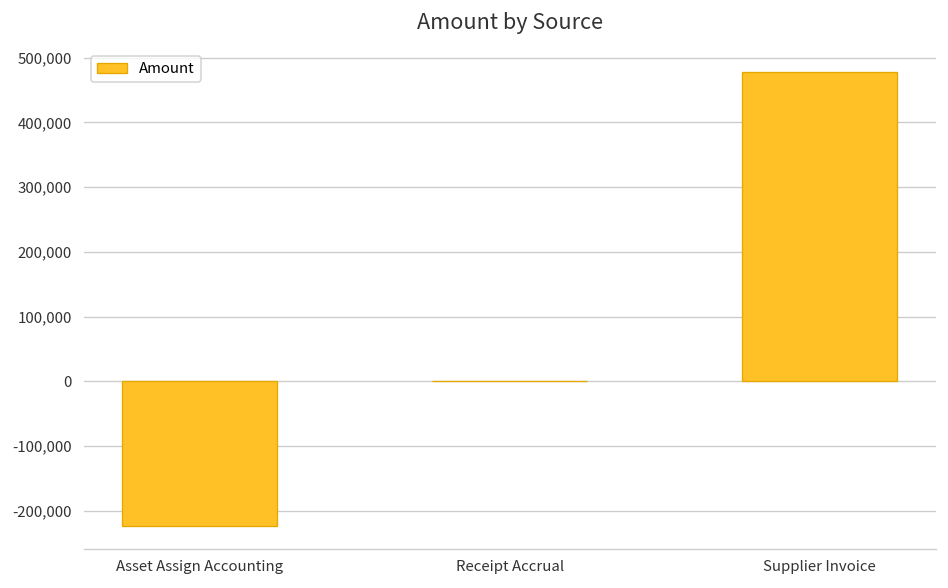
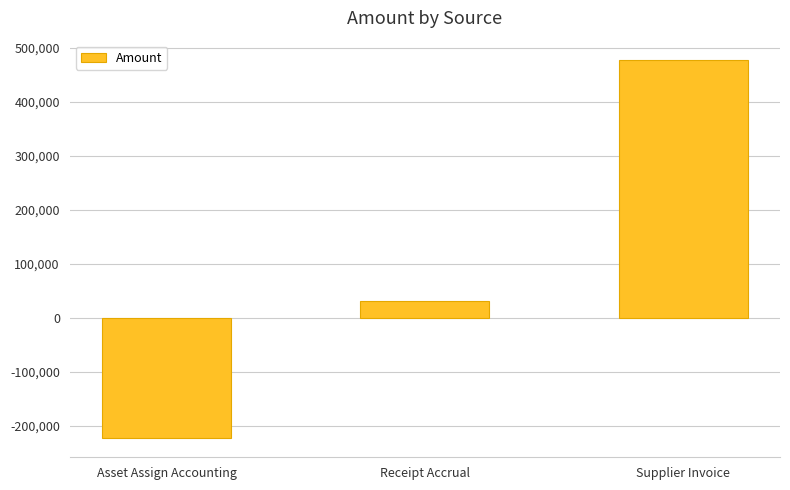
  {
    "Asset Assign Accounting": "-220,000",
-   "Receipt Accrual": "0",
+   "Receipt Accrual": "30,000",
    "Supplier Invoice": "480,000"
  }
